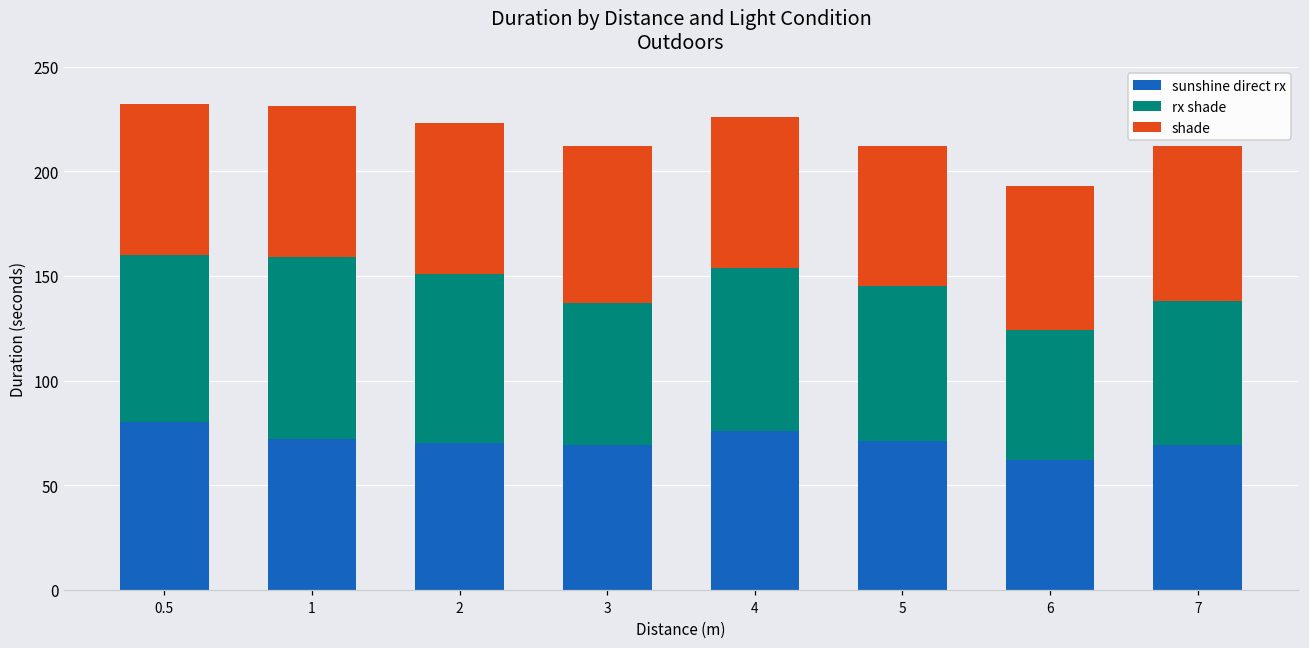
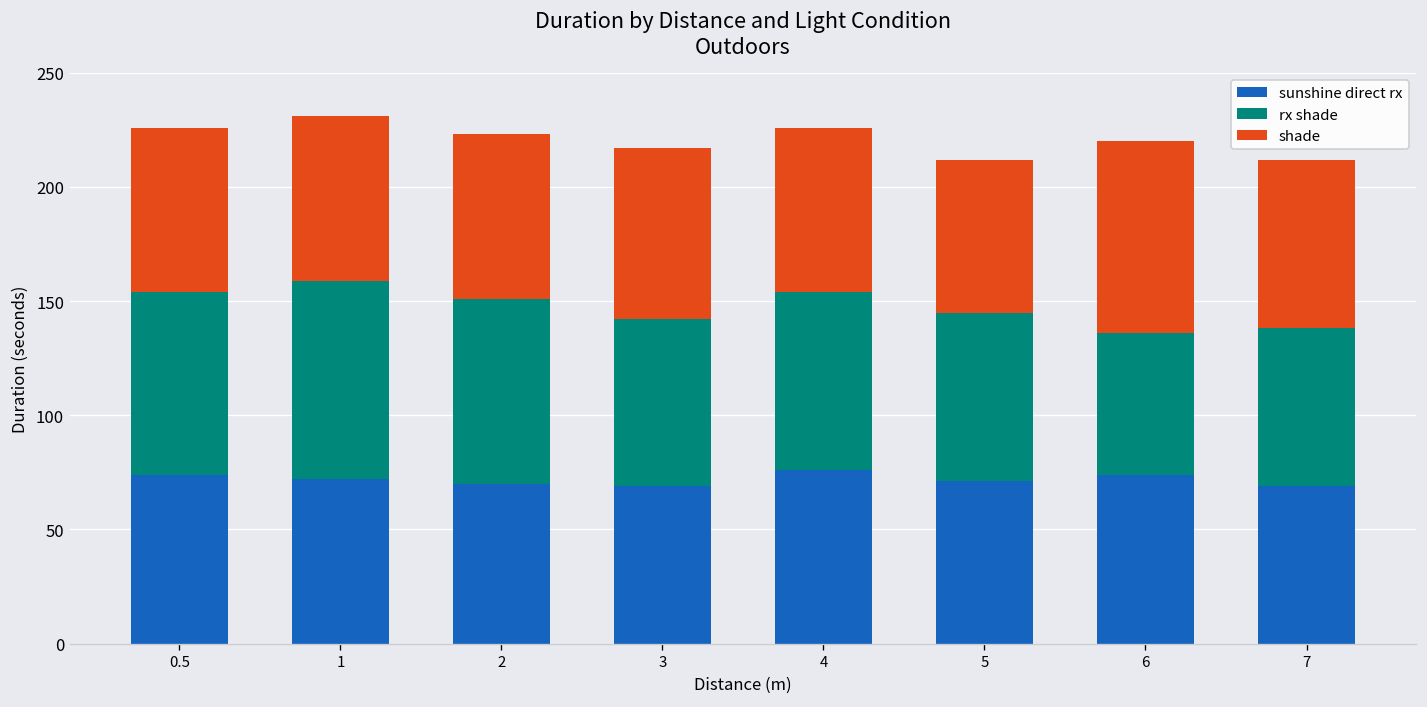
  {
    "sunshine direct rx": {
-     "0.5": 80,
+     "0.5": 74,
      "1": 72,
      "2": 70,
      "3": 69,
      "4": 76,
      "5": 71,
-     "6": 62,
+     "6": 74,
      "7": 69
    },
    "rx shade": {
      "0.5": 80,
      "1": 87,
      "2": 81,
-     "3": 68,
+     "3": 73,
      "4": 78,
      "5": 74,
      "6": 62,
      "7": 69
    },
    "shade": {
      "0.5": 72,
      "1": 72,
      "2": 72,
      "3": 75,
      "4": 72,
      "5": 67,
-     "6": 69,
+     "6": 84,
      "7": 74
    }
  }
